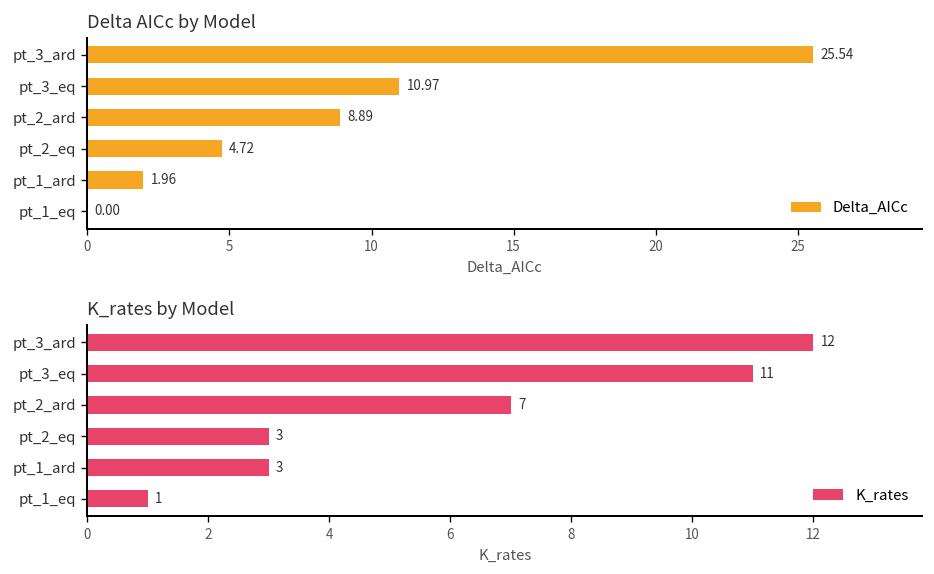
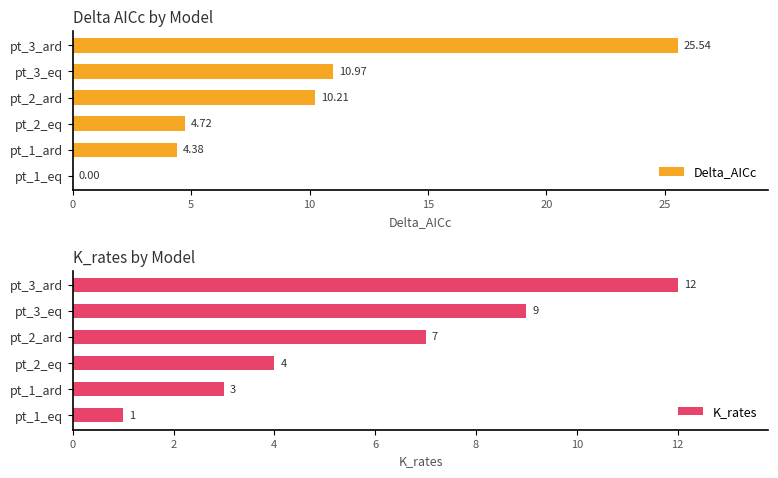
  {
    "Delta AICc by Model": {
      "pt_3_ard": 25.54,
      "pt_3_eq": 10.97,
-     "pt_2_ard": 8.89,
+     "pt_2_ard": 10.21,
      "pt_2_eq": 4.72,
-     "pt_1_ard": 1.96,
+     "pt_1_ard": 4.38,
      "pt_1_eq": 0.00
    },
    "K_rates by Model": {
      "pt_3_ard": 12,
-     "pt_3_eq": 11,
+     "pt_3_eq": 9,
      "pt_2_ard": 7,
-     "pt_2_eq": 3,
+     "pt_2_eq": 4,
      "pt_1_ard": 3,
      "pt_1_eq": 1
    }
  }
